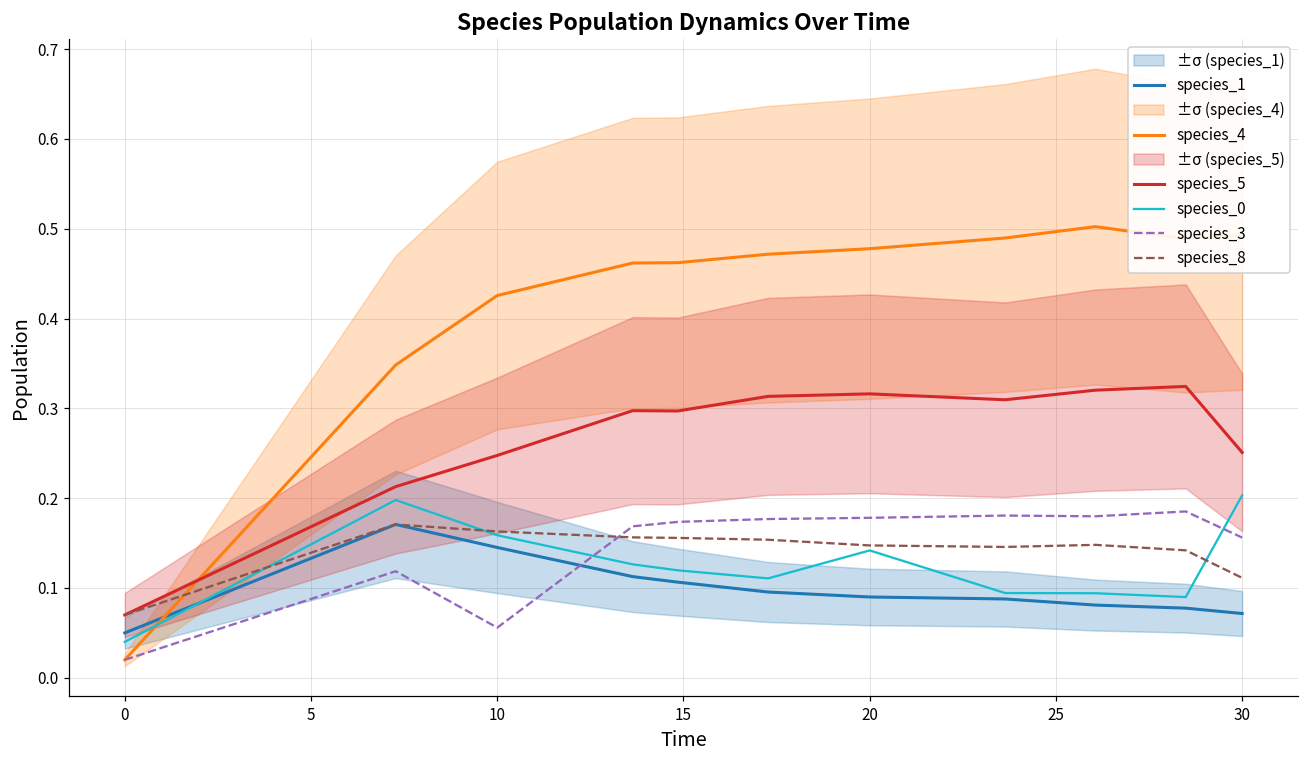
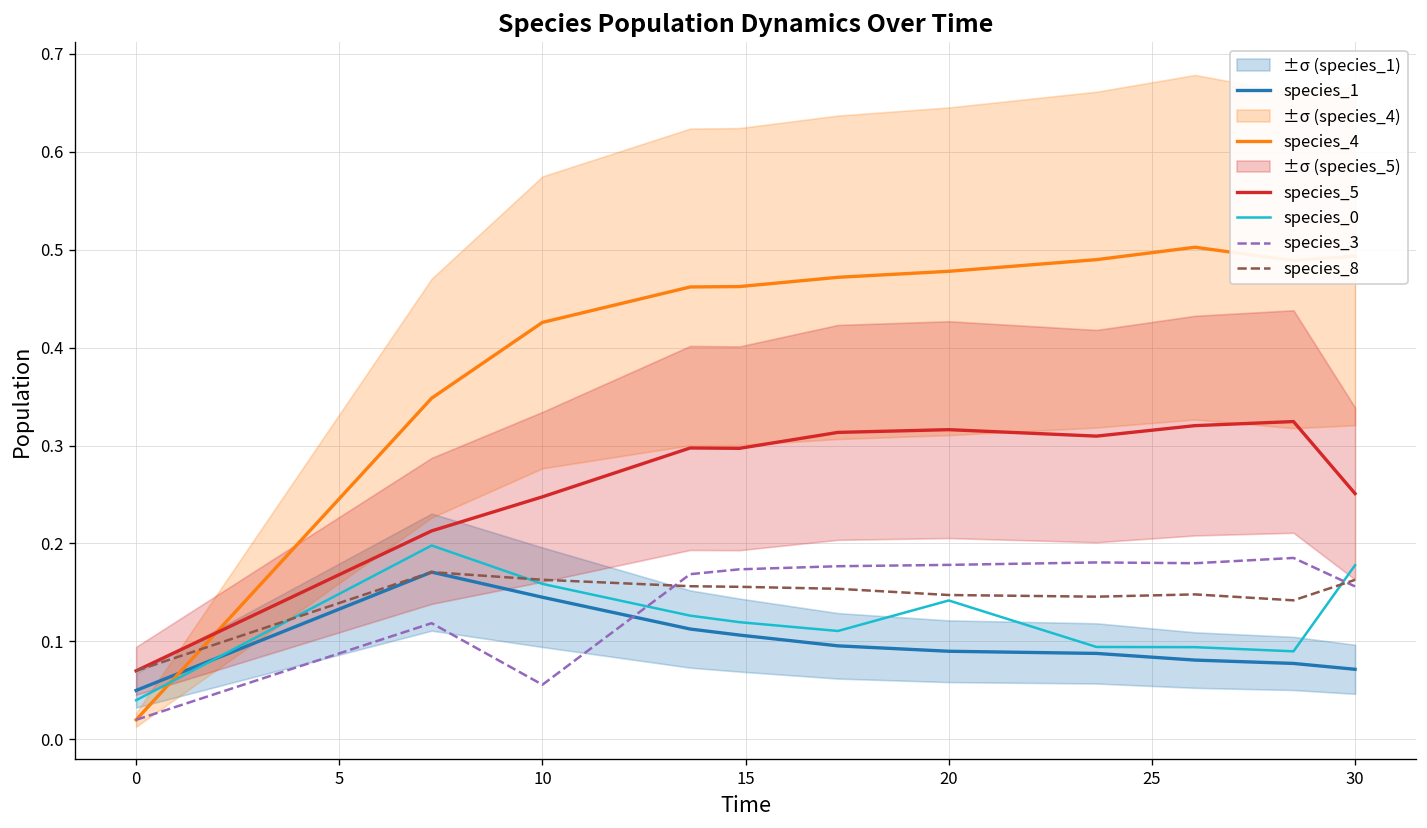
  {
    "species_0": {
      "0": 0.04,
      "10": 0.16,
      "20": 0.14,
-     "30": 0.20
+     "30": 0.18
    },
    "species_3": {
      "10": 0.06,
      "20": 0.18,
      "30": 0.16
    },
    "species_8": {
      "10": 0.16,
      "20": 0.15,
-     "30": 0.11
+     "30": 0.16
    }
  }
